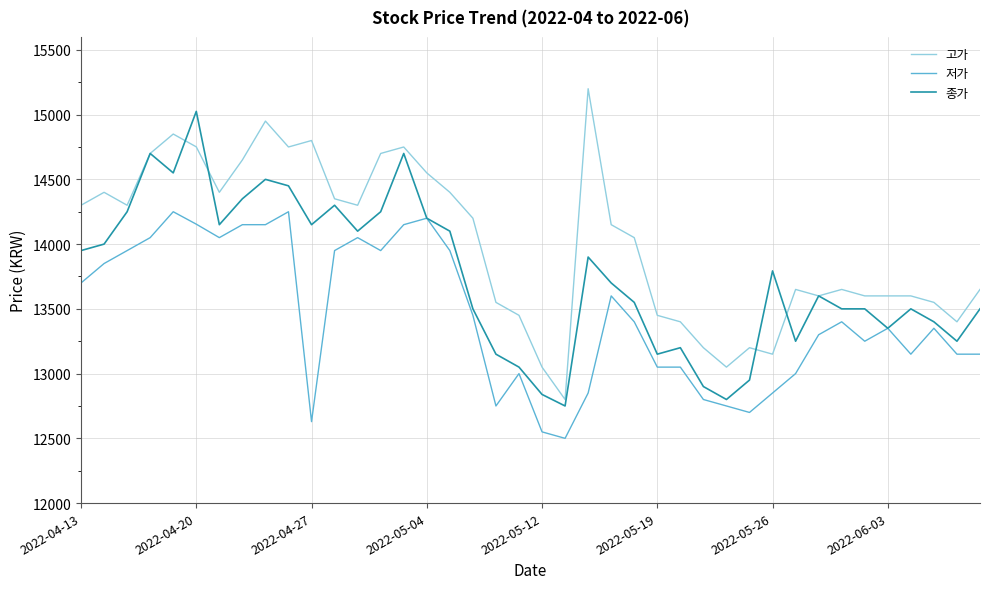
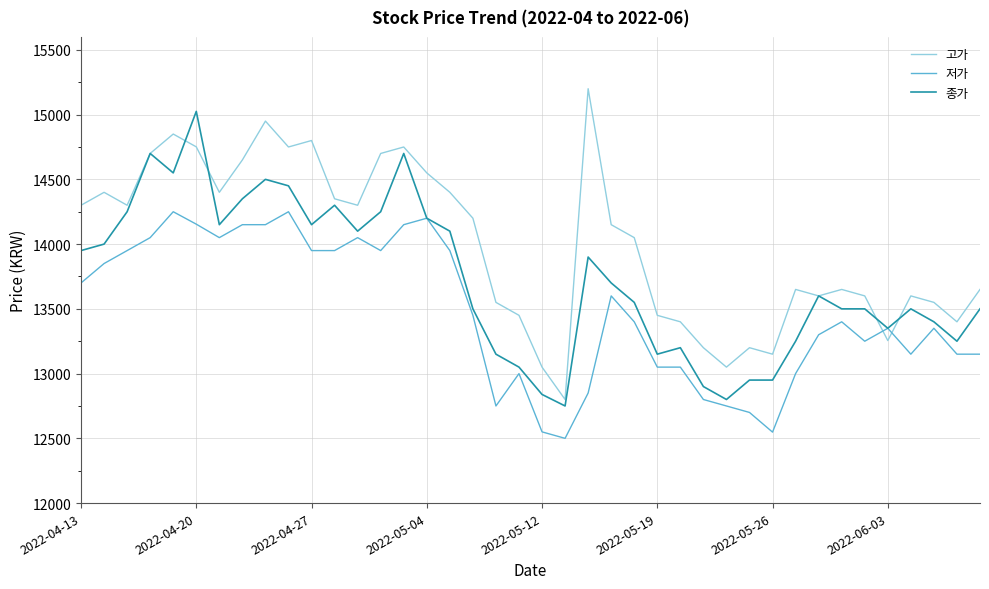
  {
    "고가": {
      "2022-04-13": 14300,
      "2022-04-20": 14750,
      "2022-04-27": 14800,
      "2022-05-04": 14550,
      "2022-05-12": 13050,
      "2022-05-19": 13450,
      "2022-05-26": 13150,
-     "2022-06-03": 13600
+     "2022-06-03": 13260
    },
    "저가": {
      "2022-04-13": 13700,
      "2022-04-20": 14150,
-     "2022-04-27": 12630,
+     "2022-04-27": 13950,
      "2022-05-12": 12550,
      "2022-05-19": 13050,
-     "2022-05-26": 12850
+     "2022-05-26": 12550
    },
    "종가": {
      "2022-04-13": 13950,
      "2022-04-20": 15030,
      "2022-04-27": 14150,
      "2022-05-12": 12840,
      "2022-05-19": 13150,
-     "2022-05-26": 13790
+     "2022-05-26": 12950
    }
  }
